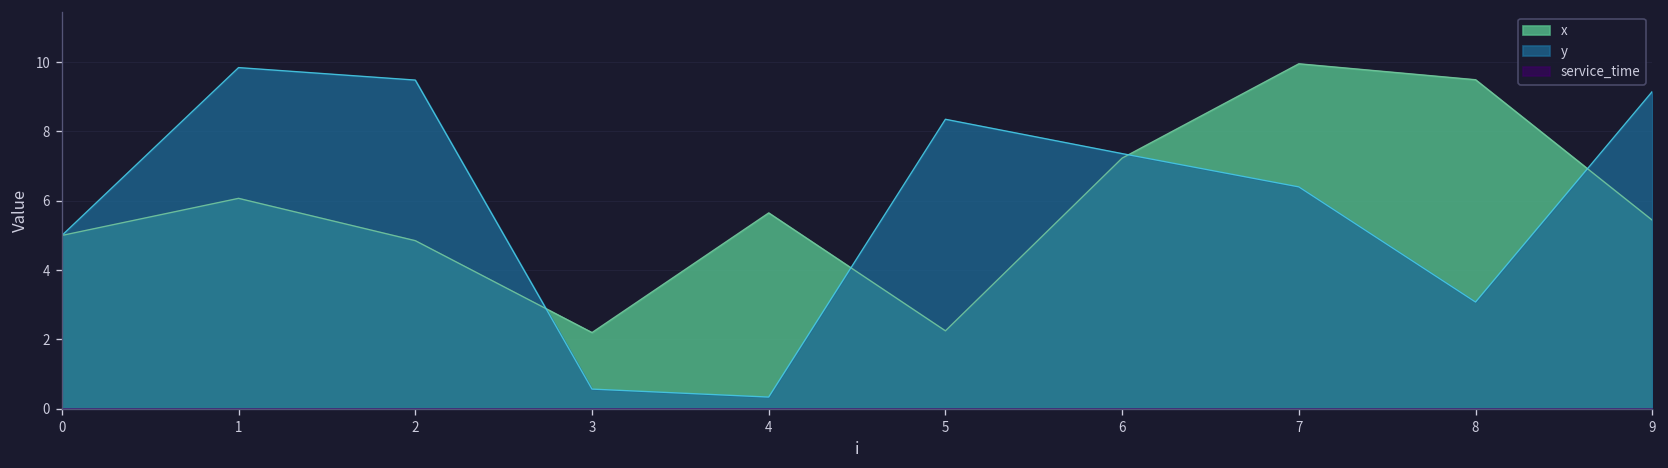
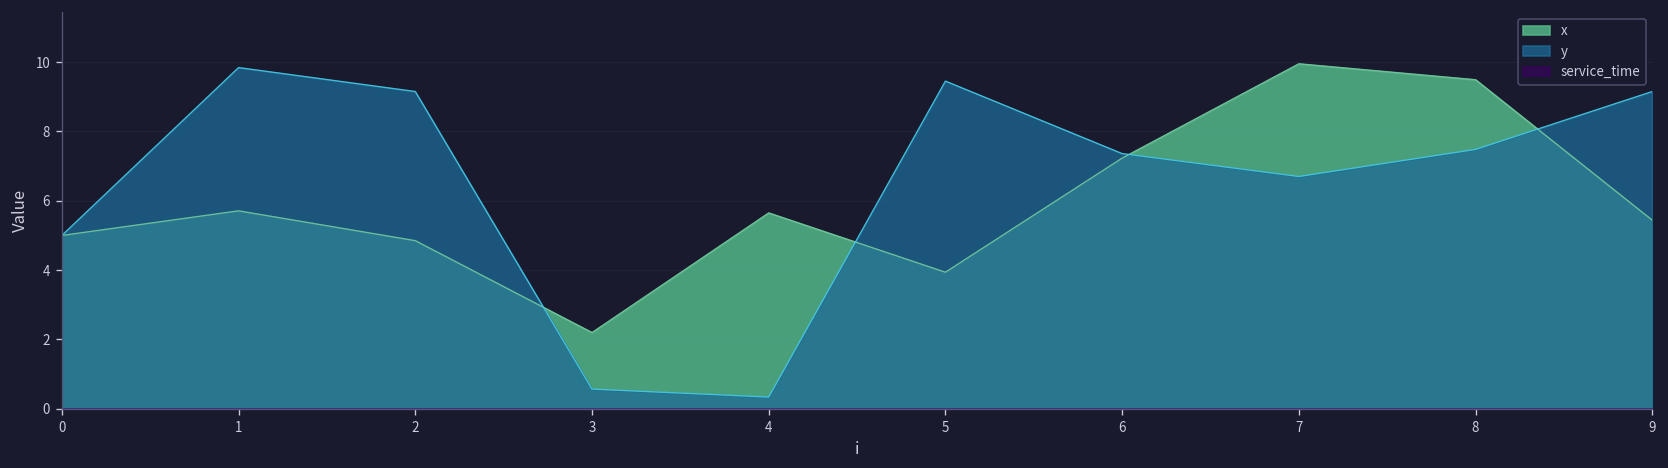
  {
    "x": {
-     "1": 6.1,
+     "1": 5.7,
      "2": 4.9,
      "3": 2.2,
      "4": 5.7,
-     "5": 2.3,
+     "5": 3.9,
      "6": 7.2,
      "7": 10.0,
      "8": 9.5,
      "9": 5.4
    },
    "y": {
      "1": 9.8,
-     "2": 9.5,
+     "2": 9.2,
      "3": 0.6,
      "4": 0.3,
-     "5": 8.4,
+     "5": 9.5,
      "6": 7.4,
-     "7": 6.4,
-     "8": 3.1,
+     "7": 6.7,
+     "8": 7.5,
      "9": 9.2
    },
    "service_time": {
      "0": 0.0,
      "1": 0.0,
      "2": 0.0,
      "3": 0.0,
      "4": 0.0,
      "5": 0.0,
      "6": 0.0,
      "7": 0.0,
      "8": 0.0,
      "9": 0.0
    }
  }
